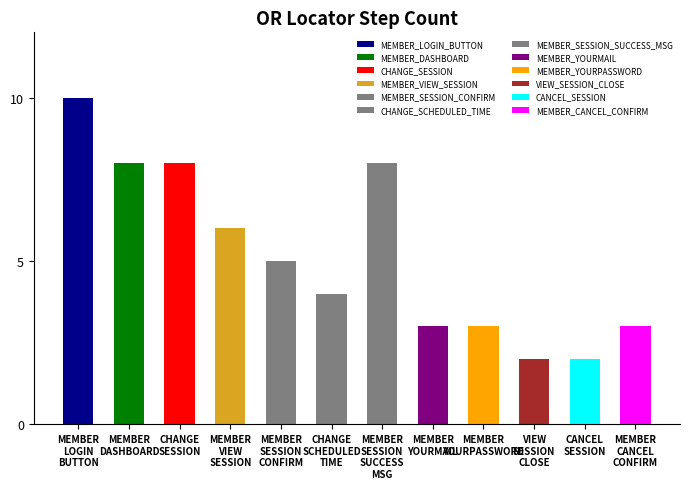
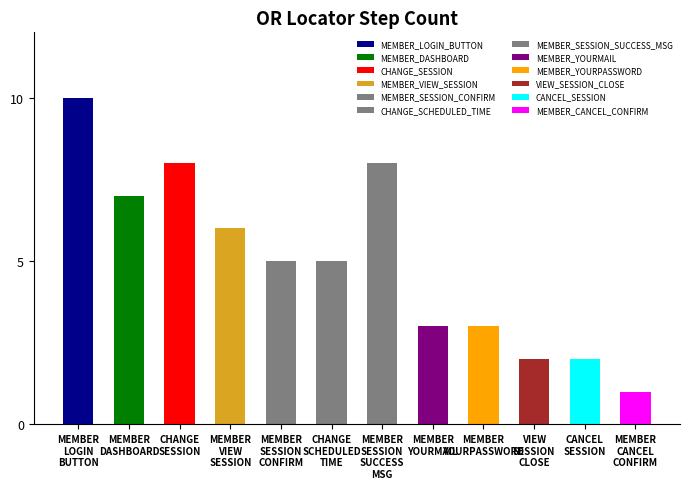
  {
    "MEMBER LOGIN BUTTON": 10,
-   "MEMBER DASHBOARD": 8,
+   "MEMBER DASHBOARD": 7,
    "CHANGE SESSION": 8,
    "MEMBER VIEW SESSION": 6,
    "MEMBER SESSION CONFIRM": 5,
-   "CHANGE SCHEDULED TIME": 4,
+   "CHANGE SCHEDULED TIME": 5,
    "MEMBER SESSION SUCCESS MSG": 8,
    "CANCEL SESSION": 2,
-   "MEMBER CANCEL CONFIRM": 3
+   "MEMBER CANCEL CONFIRM": 1
  }
